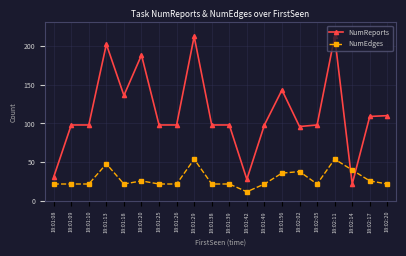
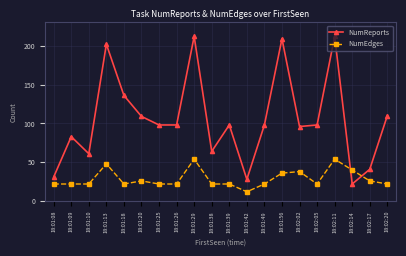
  {
    "NumReports": {
      "18:01:08": 30,
-     "18:01:09": 100,
-     "18:01:10": 100,
+     "18:01:09": 80,
+     "18:01:10": 60,
      "18:01:13": 200,
      "18:01:18": 140,
-     "18:01:20": 190,
+     "18:01:20": 110,
      "18:01:25": 100,
      "18:01:26": 100,
      "18:01:29": 210,
-     "18:01:38": 100,
+     "18:01:38": 60,
      "18:01:39": 100,
      "18:01:42": 30,
      "18:01:49": 100,
-     "18:01:56": 140,
+     "18:01:56": 210,
      "18:02:02": 100,
      "18:02:05": 100,
      "18:02:14": 20,
-     "18:02:17": 110,
+     "18:02:17": 40,
      "18:02:20": 110
    },
    "NumEdges": {
      "18:01:08": 20,
      "18:01:09": 20,
      "18:01:10": 20,
      "18:01:13": 50,
      "18:01:18": 20,
      "18:01:20": 30,
      "18:01:25": 20,
      "18:01:26": 20,
      "18:01:29": 50,
      "18:01:38": 20,
      "18:01:39": 20,
      "18:01:42": 10,
      "18:01:49": 20,
      "18:01:56": 40,
      "18:02:02": 40,
      "18:02:05": 20,
      "18:02:11": 50,
      "18:02:14": 40,
      "18:02:17": 30,
      "18:02:20": 20
    }
  }
